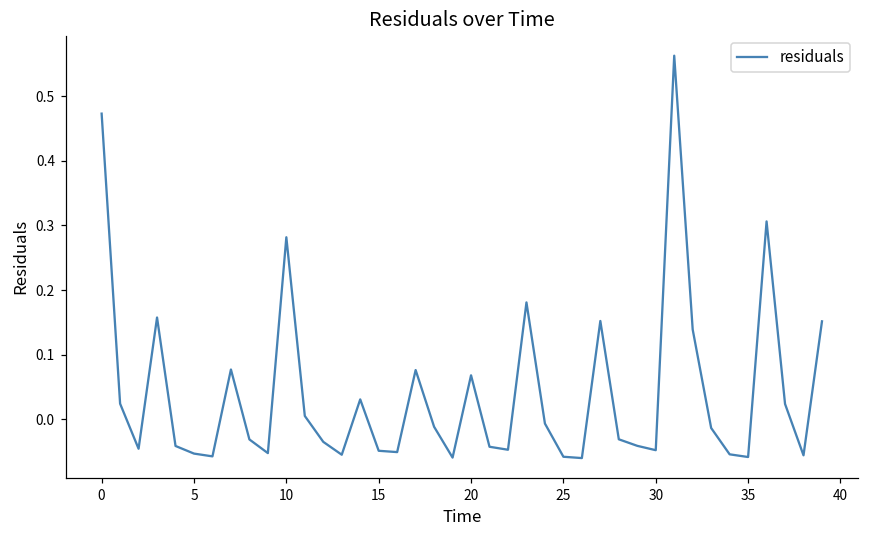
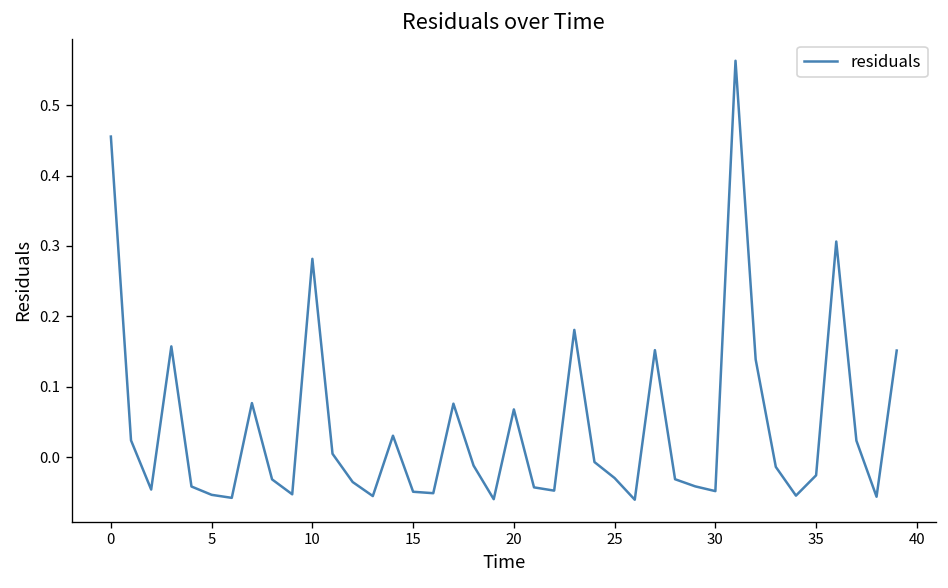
  {
-   "0": 0.47,
+   "0": 0.46,
    "5": -0.05,
    "10": 0.28,
    "15": -0.05,
    "20": 0.07,
-   "25": -0.06,
+   "25": -0.03,
    "30": -0.05,
-   "35": -0.06
+   "35": -0.03
  }
